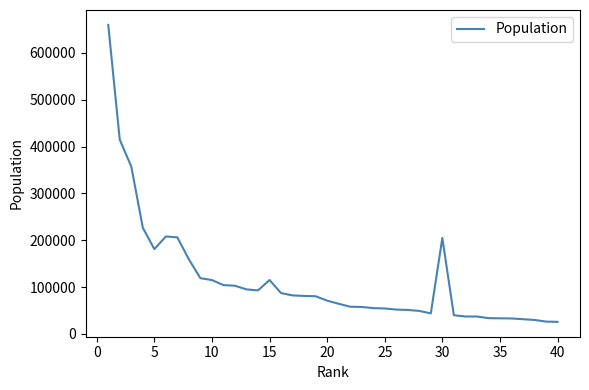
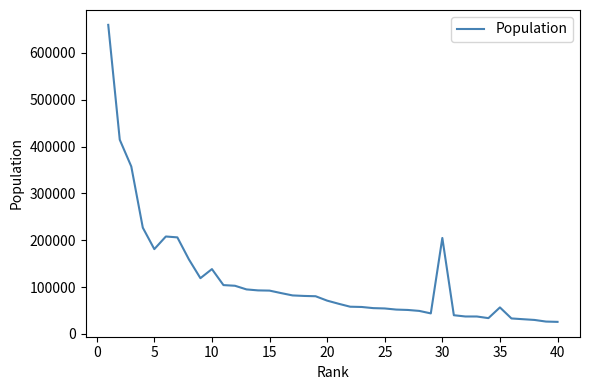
  {
    "5": 180000,
-   "10": 120000,
-   "15": 120000,
+   "10": 140000,
+   "15": 90000,
    "20": 70000,
    "25": 50000,
    "30": 200000,
-   "35": 30000,
+   "35": 60000,
    "40": 30000
  }
